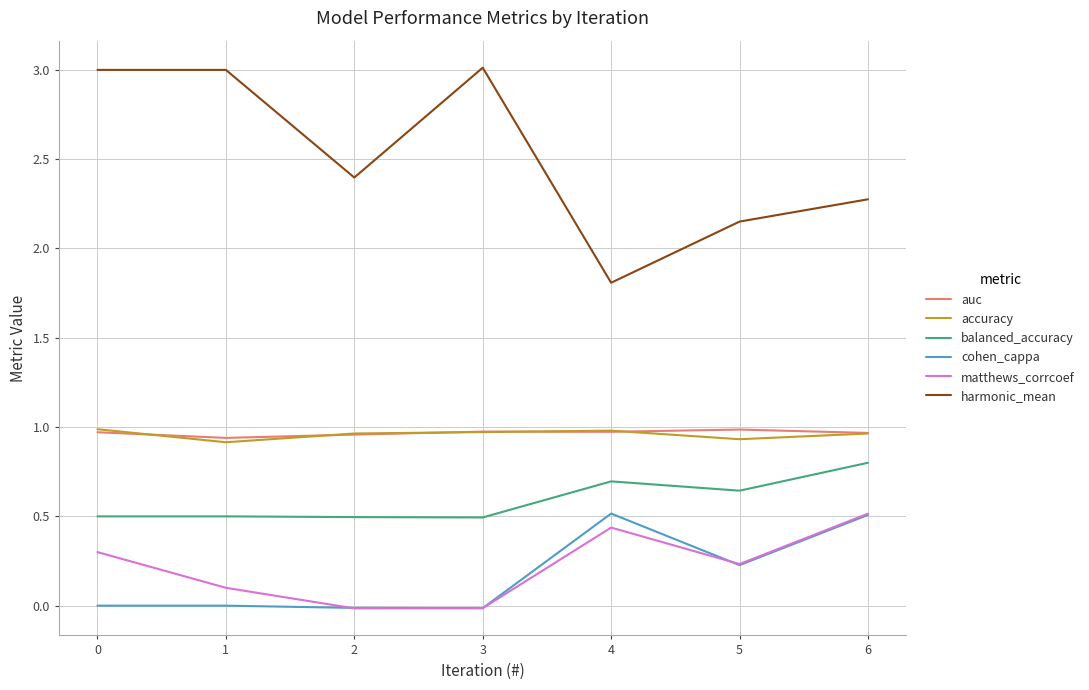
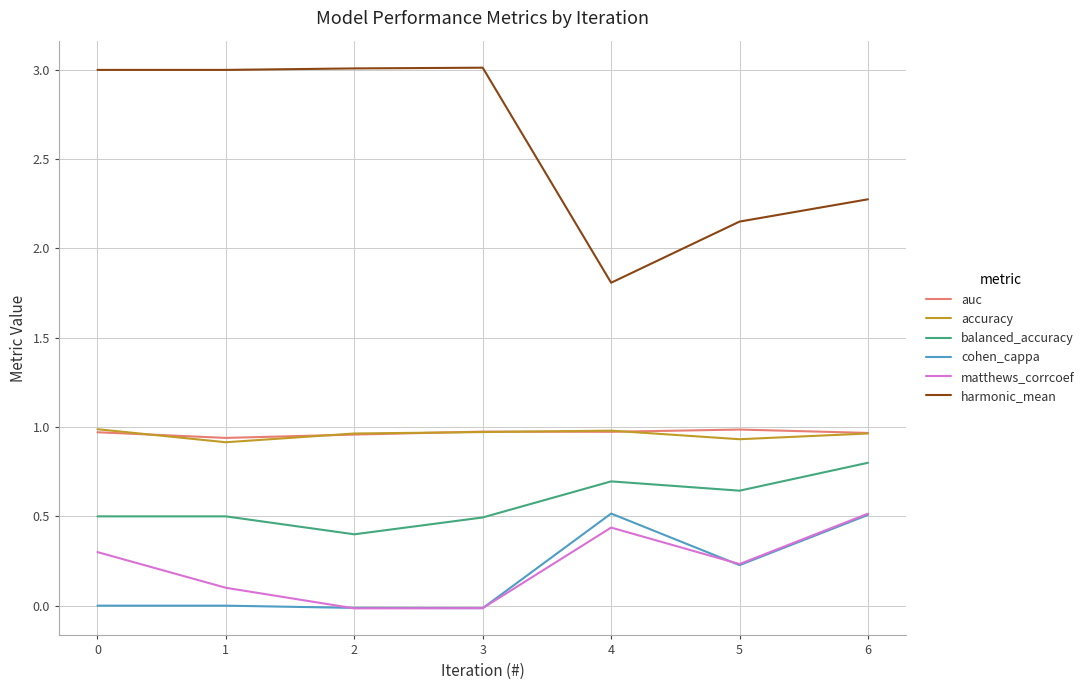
  {
    "auc": {
      "0": 0.97,
      "1": 0.94,
      "5": 0.99
    },
    "accuracy": {
      "0": 0.99,
      "1": 0.92,
      "5": 0.93
    },
    "balanced_accuracy": {
      "0": 0.50,
      "1": 0.50,
-     "2": 0.50,
+     "2": 0.40,
      "3": 0.49,
      "4": 0.70,
      "5": 0.64,
      "6": 0.80
    },
    "cohen_cappa": {
      "0": 0.00,
      "1": 0.00,
      "4": 0.52
    },
    "matthews_corrcoef": {
      "0": 0.30,
      "1": 0.10,
      "4": 0.44
    },
    "harmonic_mean": {
      "0": 3.00,
      "1": 3.00,
-     "2": 2.40,
+     "2": 3.01,
      "3": 3.01,
      "4": 1.81,
      "5": 2.15,
      "6": 2.28
    }
  }
